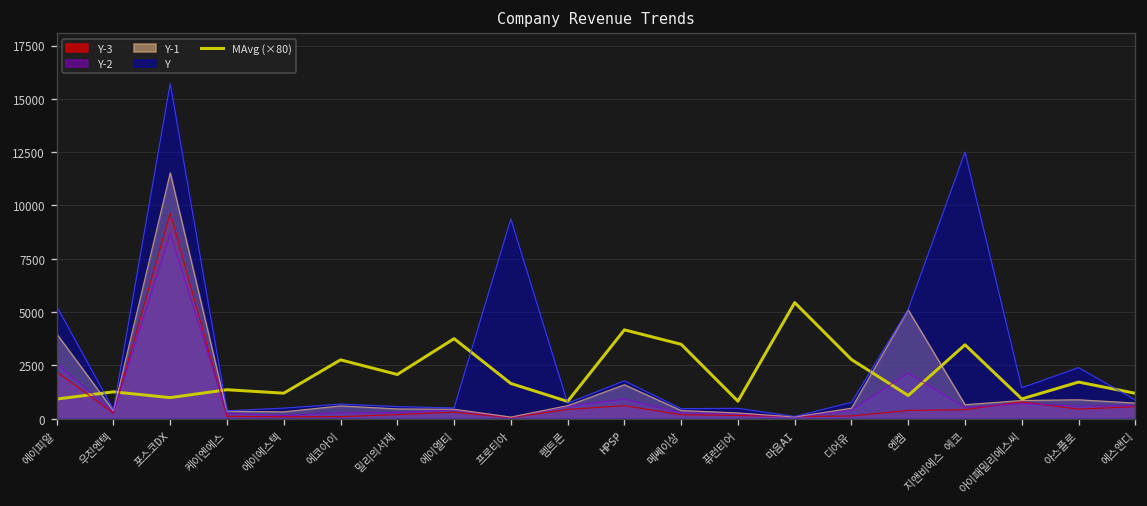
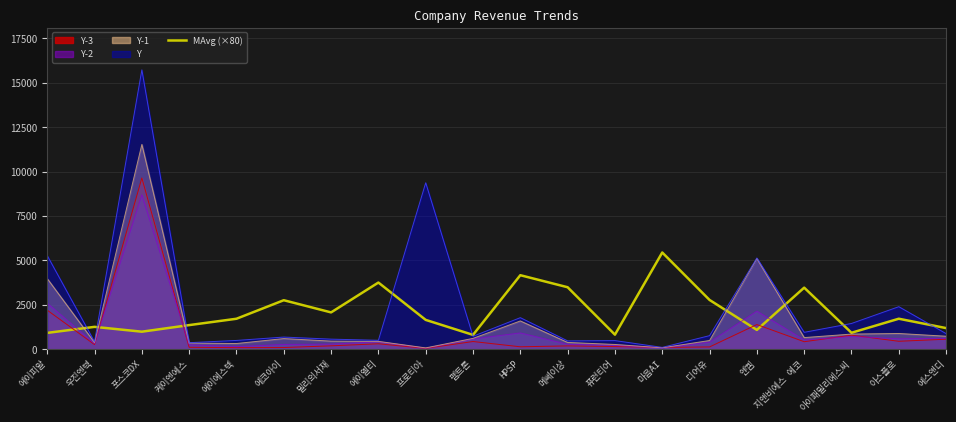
  {
    "MAvg (×80)": {
      "에이피알": 900,
      "우진엔텍": 1300,
      "포스코DX": 1000,
      "케이엔에스": 1400,
-     "에이에스텍": 1200,
+     "에이에스텍": 1700,
      "에코아이": 2800,
      "밀리의서재": 2100,
      "에이엘티": 3800,
      "프로티아": 1700,
      "HPSP": 4200,
      "메쎄이상": 3500,
      "퓨런티어": 800,
      "마음AI": 5400,
      "디어유": 2800,
      "엔켐": 1100,
      "지앤비에스 에코": 3500,
      "아스플로": 1700,
      "에스앤디": 1200
    },
    "Y-3": {
      "에이피알": 2200,
      "포스코DX": 9600,
      "에코아이": 100,
      "펨트론": 400,
-     "HPSP": 600,
+     "HPSP": 100,
      "디어유": 100,
-     "엔켐": 400
+     "엔켐": 1400
    },
    "Y-2": {
      "에이피알": 2600,
      "포스코DX": 8700,
      "에코아이": 300,
      "HPSP": 900,
      "엔켐": 2100
    },
    "Y-1": {
      "에이피알": 4000,
      "포스코DX": 11500,
      "에이에스텍": 300,
      "HPSP": 1600,
      "아스플로": 900
    },
    "Y": {
      "에이피알": 5300,
      "포스코DX": 15700,
      "에이에스텍": 500,
      "프로티아": 9400,
      "HPSP": 1800,
      "퓨런티어": 500,
      "디어유": 800,
-     "지앤비에스 에코": 12500,
+     "지앤비에스 에코": 1000,
      "아이패밀리에스씨": 1500,
      "아스플로": 2400,
      "에스앤디": 900
    }
  }
